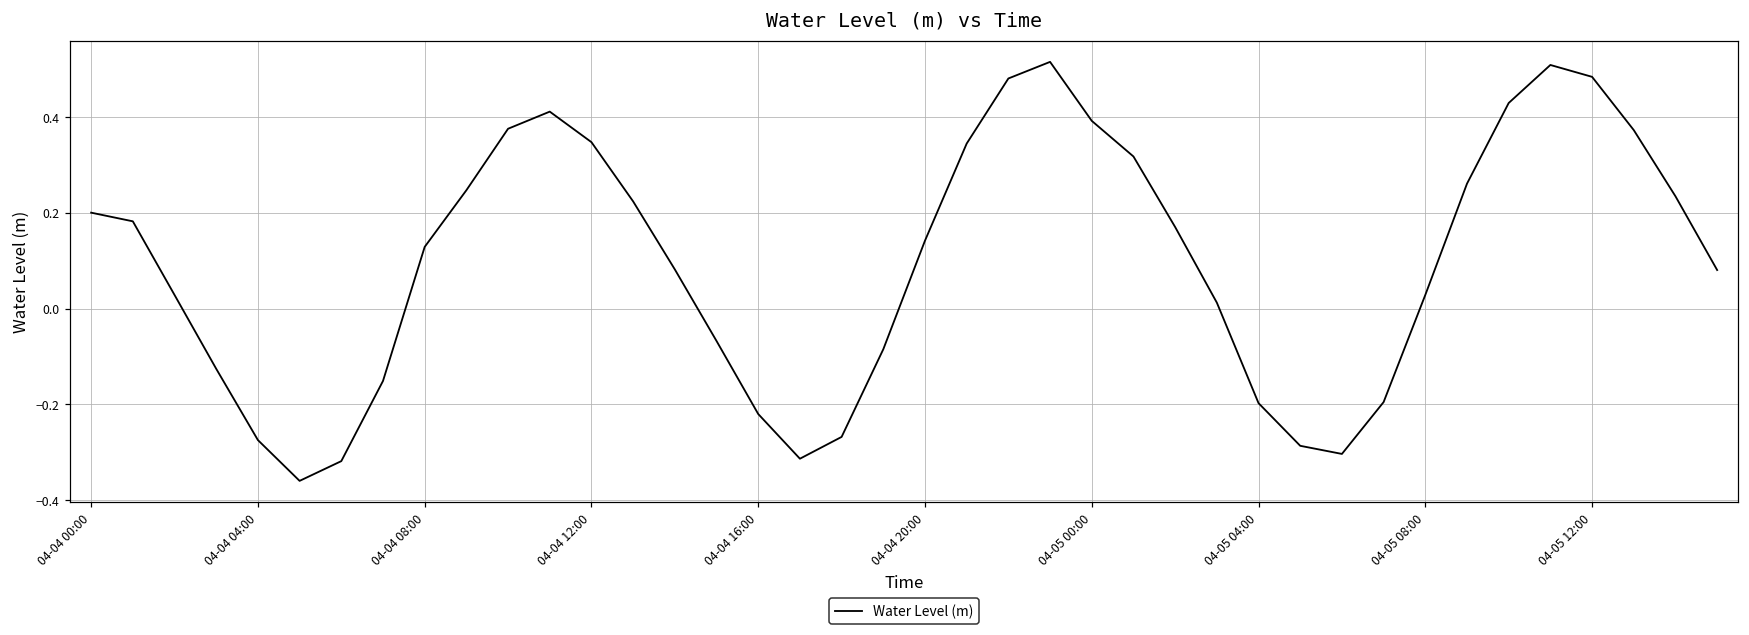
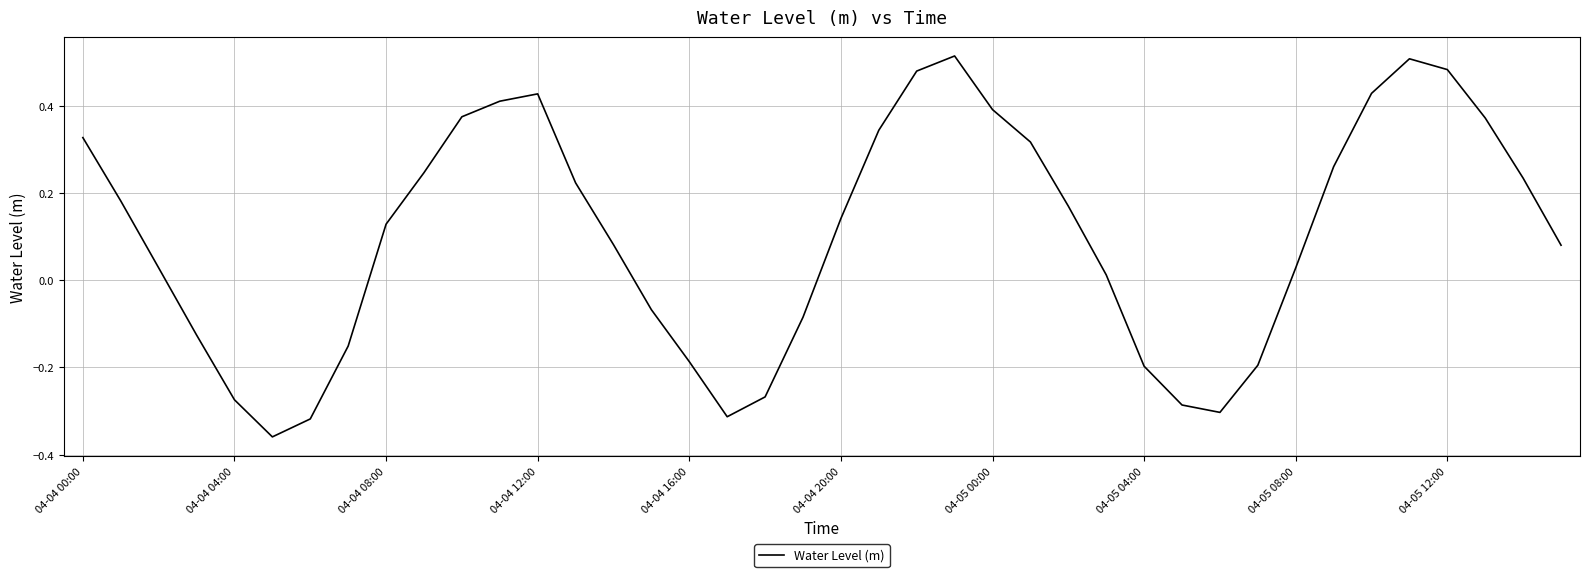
  {
-   "04-04 00:00": 0.20,
+   "04-04 00:00": 0.33,
    "04-04 04:00": -0.27,
    "04-04 08:00": 0.13,
-   "04-04 12:00": 0.35,
-   "04-04 16:00": -0.22,
+   "04-04 12:00": 0.43,
+   "04-04 16:00": -0.19,
    "04-04 20:00": 0.14,
    "04-05 00:00": 0.39,
    "04-05 04:00": -0.20,
    "04-05 08:00": 0.03,
    "04-05 12:00": 0.48
  }
